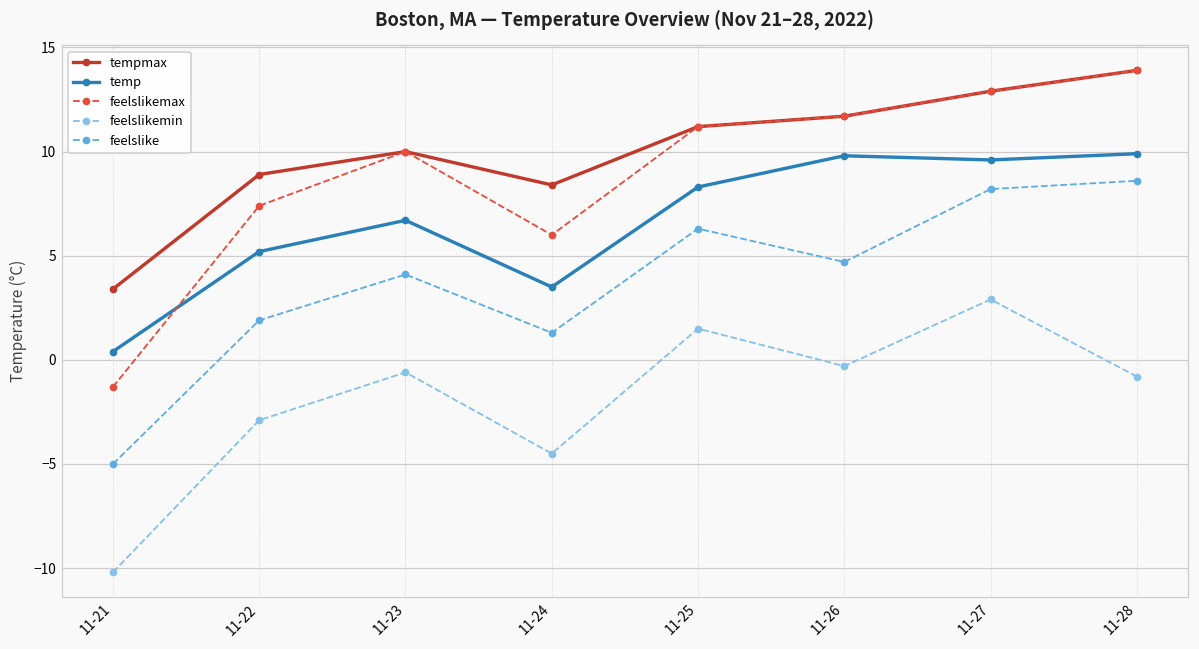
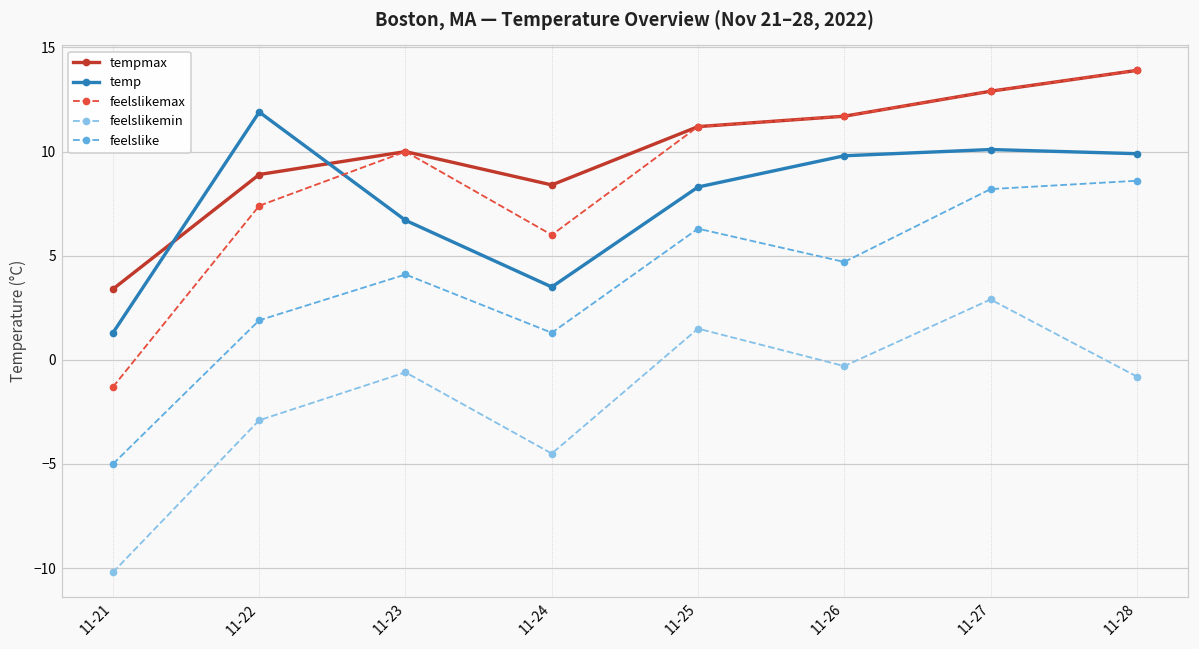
  {
    "temp": {
-     "11-21": 0.4,
-     "11-22": 5.2,
+     "11-21": 1.3,
+     "11-22": 11.9,
      "11-23": 6.7,
      "11-24": 3.5,
      "11-25": 8.3,
      "11-26": 9.8,
-     "11-27": 9.6,
+     "11-27": 10.1,
      "11-28": 9.9
    }
  }
